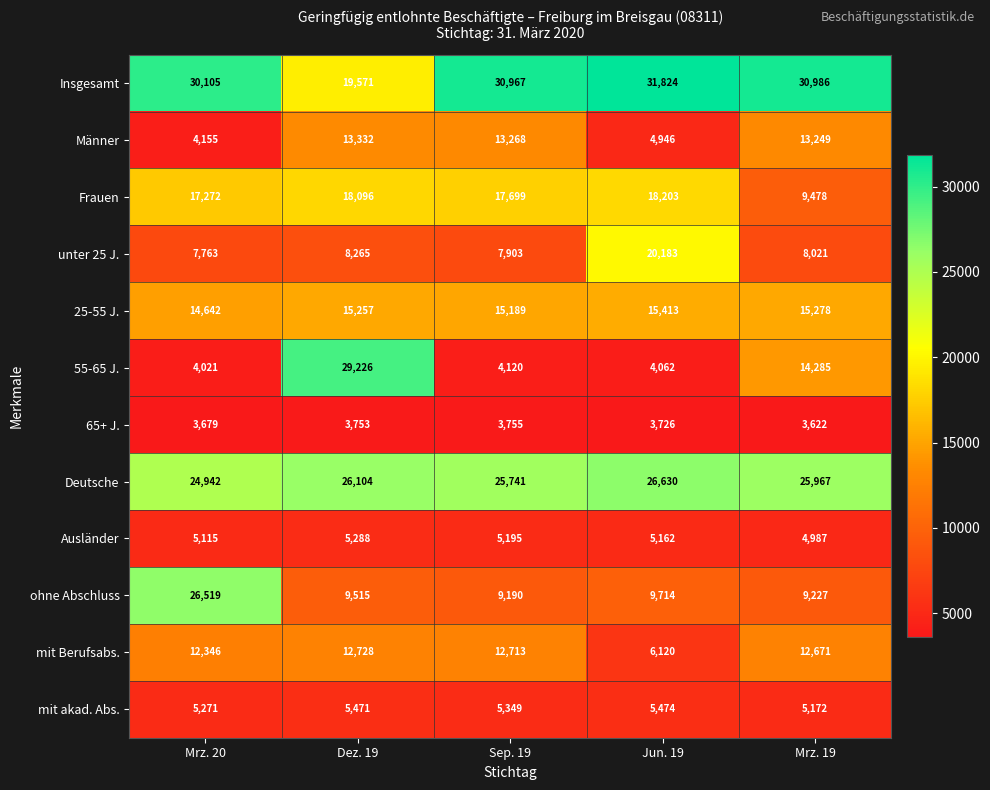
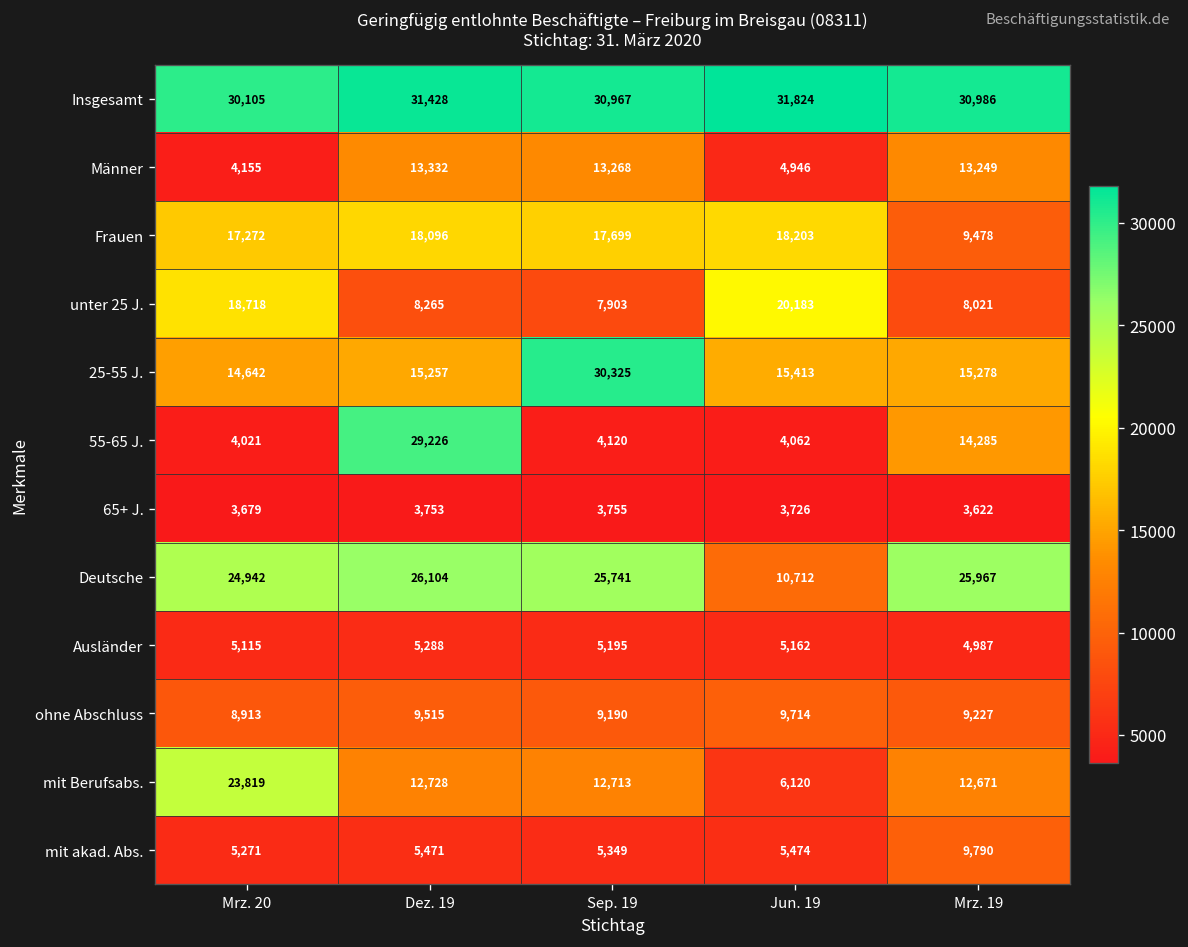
  {
    "Insgesamt": {
      "Mrz. 20": "30,105",
-     "Dez. 19": "19,571",
+     "Dez. 19": "31,428",
      "Sep. 19": "30,967",
      "Jun. 19": "31,824",
      "Mrz. 19": "30,986"
    },
    "Männer": {
      "Mrz. 20": "4,155",
      "Dez. 19": "13,332",
      "Sep. 19": "13,268",
      "Jun. 19": "4,946",
      "Mrz. 19": "13,249"
    },
    "Frauen": {
      "Mrz. 20": "17,272",
      "Dez. 19": "18,096",
      "Sep. 19": "17,699",
      "Jun. 19": "18,203",
      "Mrz. 19": "9,478"
    },
    "unter 25 J.": {
-     "Mrz. 20": "7,763",
+     "Mrz. 20": "18,718",
      "Dez. 19": "8,265",
      "Sep. 19": "7,903",
      "Jun. 19": "20,183",
      "Mrz. 19": "8,021"
    },
    "25-55 J.": {
      "Mrz. 20": "14,642",
      "Dez. 19": "15,257",
-     "Sep. 19": "15,189",
+     "Sep. 19": "30,325",
      "Jun. 19": "15,413",
      "Mrz. 19": "15,278"
    },
    "55-65 J.": {
      "Mrz. 20": "4,021",
      "Dez. 19": "29,226",
      "Sep. 19": "4,120",
      "Jun. 19": "4,062",
      "Mrz. 19": "14,285"
    },
    "65+ J.": {
      "Mrz. 20": "3,679",
      "Dez. 19": "3,753",
      "Sep. 19": "3,755",
      "Jun. 19": "3,726",
      "Mrz. 19": "3,622"
    },
    "Deutsche": {
      "Mrz. 20": "24,942",
      "Dez. 19": "26,104",
      "Sep. 19": "25,741",
-     "Jun. 19": "26,630",
+     "Jun. 19": "10,712",
      "Mrz. 19": "25,967"
    },
    "Ausländer": {
      "Mrz. 20": "5,115",
      "Dez. 19": "5,288",
      "Sep. 19": "5,195",
      "Jun. 19": "5,162",
      "Mrz. 19": "4,987"
    },
    "ohne Abschluss": {
-     "Mrz. 20": "26,519",
+     "Mrz. 20": "8,913",
      "Dez. 19": "9,515",
      "Sep. 19": "9,190",
      "Jun. 19": "9,714",
      "Mrz. 19": "9,227"
    },
    "mit Berufsabs.": {
-     "Mrz. 20": "12,346",
+     "Mrz. 20": "23,819",
      "Dez. 19": "12,728",
      "Sep. 19": "12,713",
      "Jun. 19": "6,120",
      "Mrz. 19": "12,671"
    },
    "mit akad. Abs.": {
      "Mrz. 20": "5,271",
      "Dez. 19": "5,471",
      "Sep. 19": "5,349",
      "Jun. 19": "5,474",
-     "Mrz. 19": "5,172"
+     "Mrz. 19": "9,790"
    }
  }
